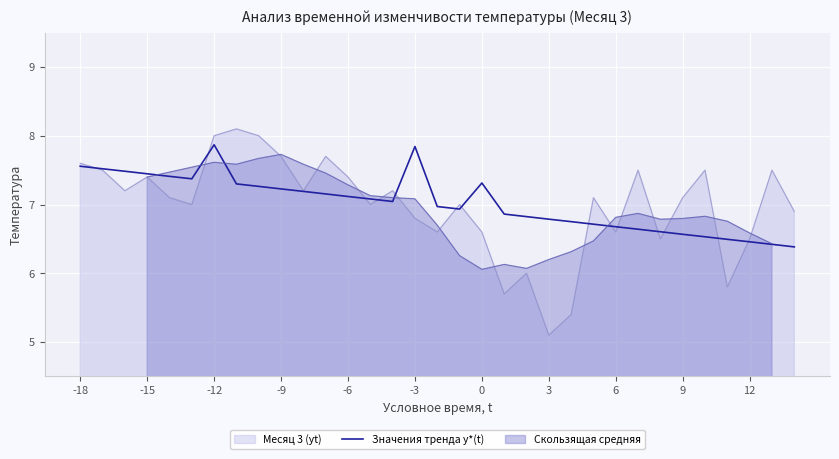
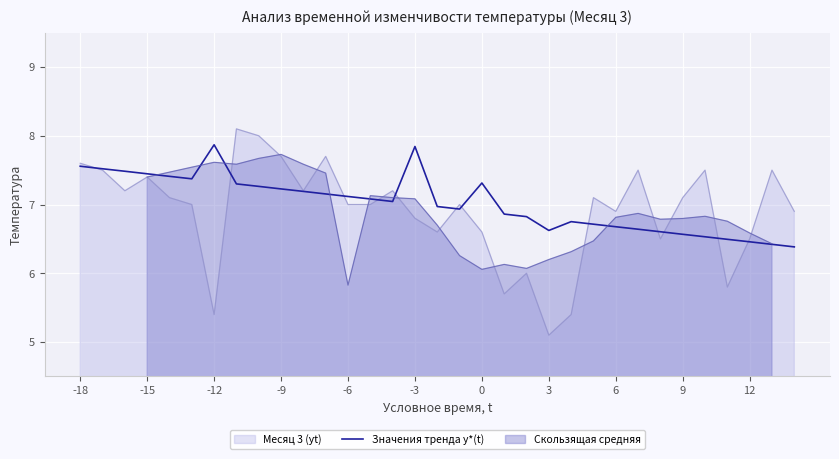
  {
    "Месяц 3 (yt)": {
      "-18": 7.6,
-     "-12": 8.0,
-     "-6": 7.4,
+     "-12": 5.4,
+     "-6": 7.0,
      "-3": 6.8,
      "0": 6.6,
      "3": 5.1,
-     "6": 6.6,
+     "6": 6.9,
      "9": 7.1,
      "12": 6.5
    },
    "Значения тренда y*(t)": {
      "-18": 7.6,
      "-15": 7.4,
      "-12": 7.9,
      "-9": 7.2,
      "-6": 7.1,
      "-3": 7.8,
      "0": 7.3,
-     "3": 6.8,
+     "3": 6.6,
      "6": 6.7,
      "9": 6.6,
      "12": 6.5
    },
    "Скользящая средняя": {
      "-12": 7.6,
-     "-6": 7.3,
+     "-6": 5.8,
      "-3": 7.1,
      "0": 6.1,
      "3": 6.2,
      "6": 6.8,
      "9": 6.8,
      "12": 6.6
    }
  }
